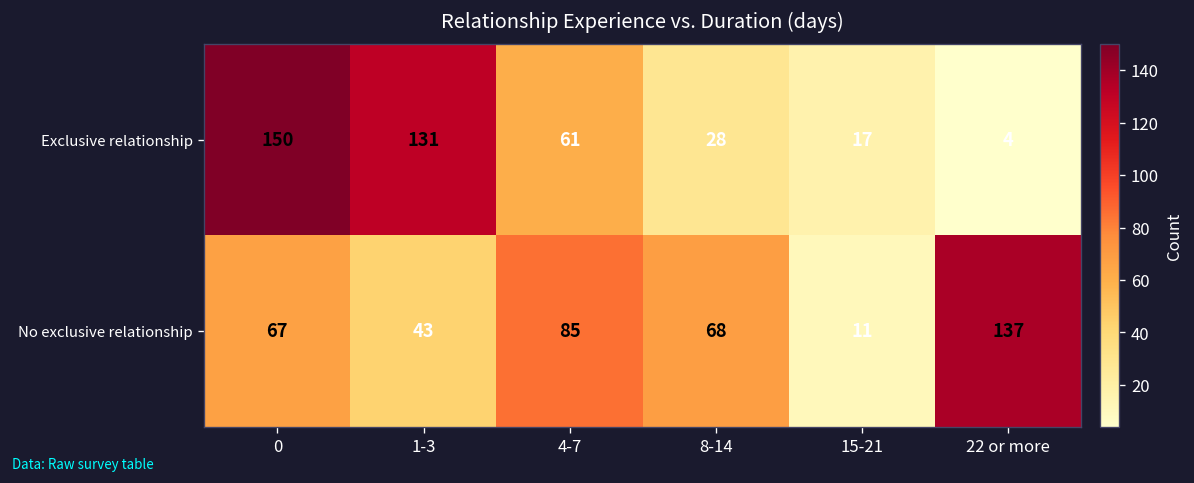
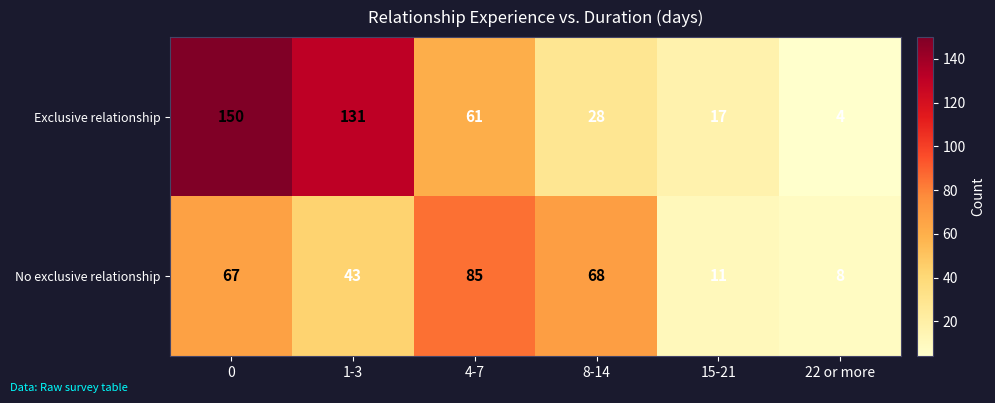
  {
    "Exclusive relationship": {
      "0": 150,
      "1-3": 131,
      "4-7": 61,
      "8-14": 28,
      "15-21": 17,
      "22 or more": 4
    },
    "No exclusive relationship": {
      "0": 67,
      "1-3": 43,
      "4-7": 85,
      "8-14": 68,
      "15-21": 11,
-     "22 or more": 137
+     "22 or more": 8
    }
  }
